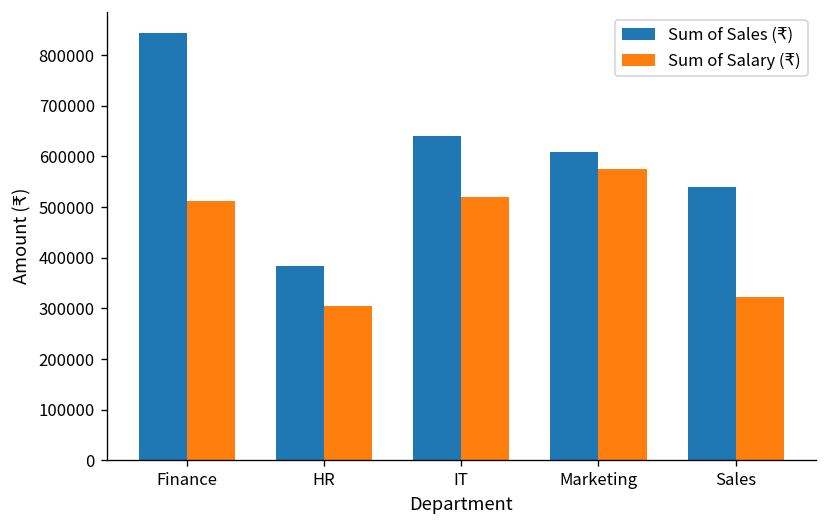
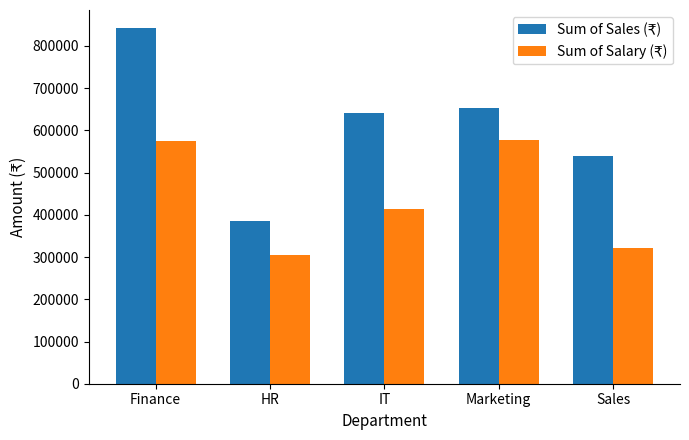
  {
    "Sum of Sales (₹)": {
      "Finance": 840000,
      "HR": 380000,
      "IT": 640000,
-     "Marketing": 610000,
+     "Marketing": 650000,
      "Sales": 540000
    },
    "Sum of Salary (₹)": {
-     "Finance": 510000,
+     "Finance": 580000,
      "HR": 300000,
-     "IT": 520000,
+     "IT": 420000,
      "Marketing": 580000,
      "Sales": 320000
    }
  }
